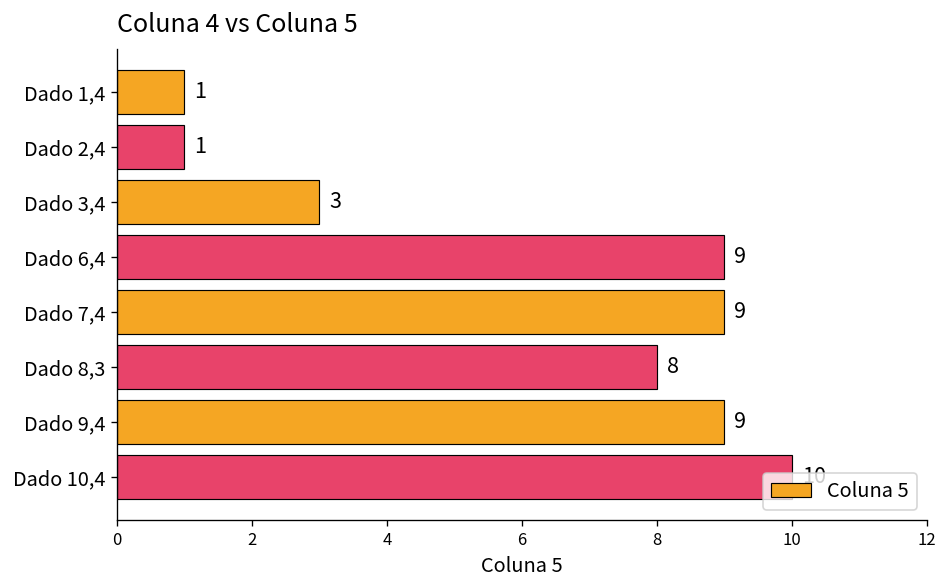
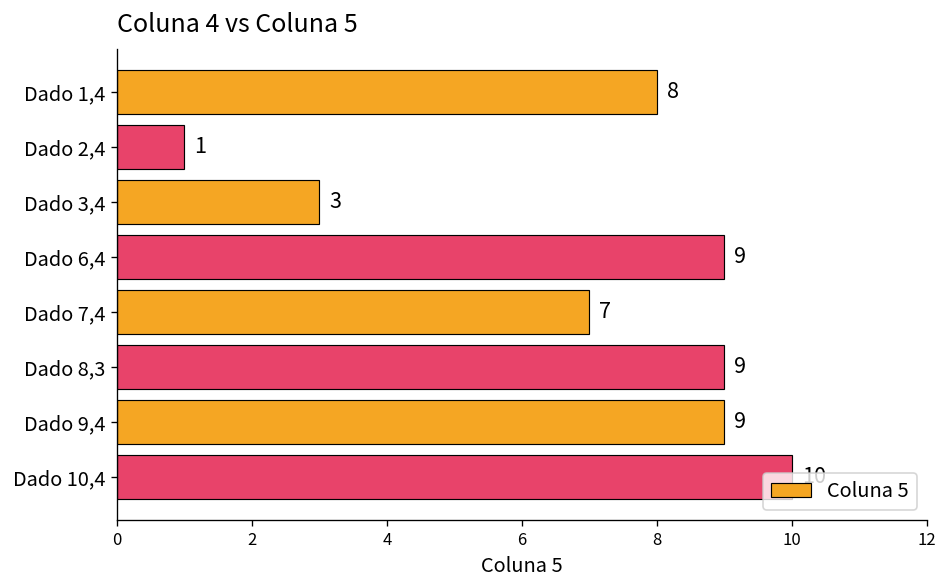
  {
-   "Dado 1,4": 1,
+   "Dado 1,4": 8,
    "Dado 2,4": 1,
    "Dado 3,4": 3,
    "Dado 6,4": 9,
-   "Dado 7,4": 9,
-   "Dado 8,3": 8,
+   "Dado 7,4": 7,
+   "Dado 8,3": 9,
    "Dado 9,4": 9
  }
